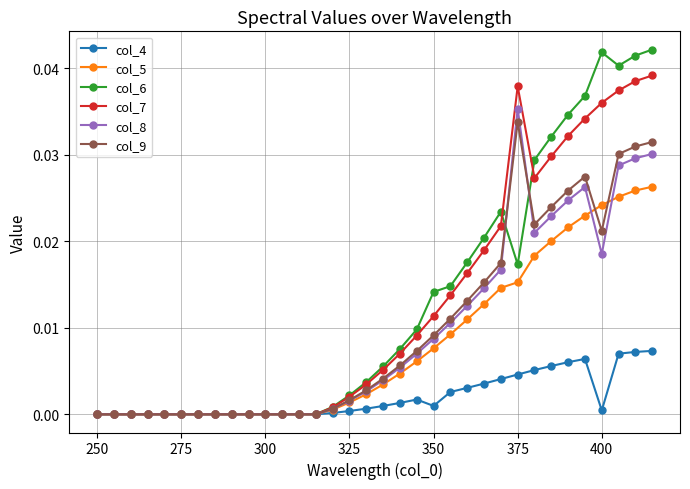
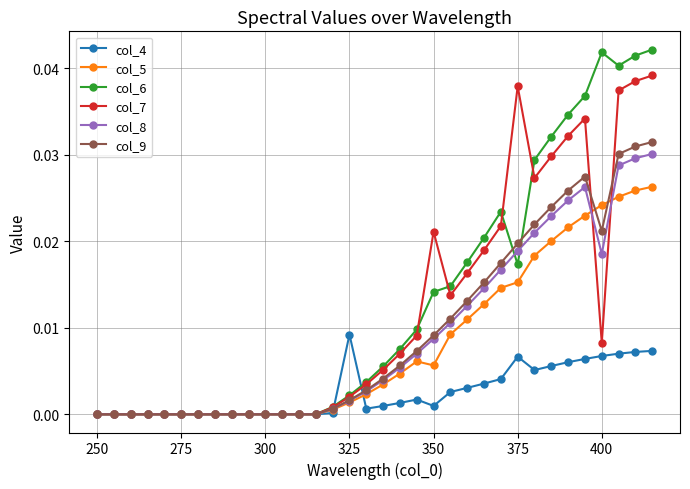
  {
    "col_4": {
-     "325": 0.000,
+     "325": 0.009,
      "350": 0.001,
-     "375": 0.005,
-     "400": 0.000
+     "375": 0.007,
+     "400": 0.007
    },
    "col_5": {
-     "350": 0.008,
+     "350": 0.006,
      "375": 0.015,
      "400": 0.024
    },
    "col_6": {
      "350": 0.014,
      "375": 0.017,
      "400": 0.042
    },
    "col_7": {
-     "350": 0.011,
+     "350": 0.021,
      "375": 0.038,
-     "400": 0.036
+     "400": 0.008
    },
    "col_8": {
      "350": 0.009,
-     "375": 0.035,
+     "375": 0.019,
      "400": 0.019
    },
    "col_9": {
      "350": 0.009,
-     "375": 0.034,
+     "375": 0.020,
      "400": 0.021
    }
  }
